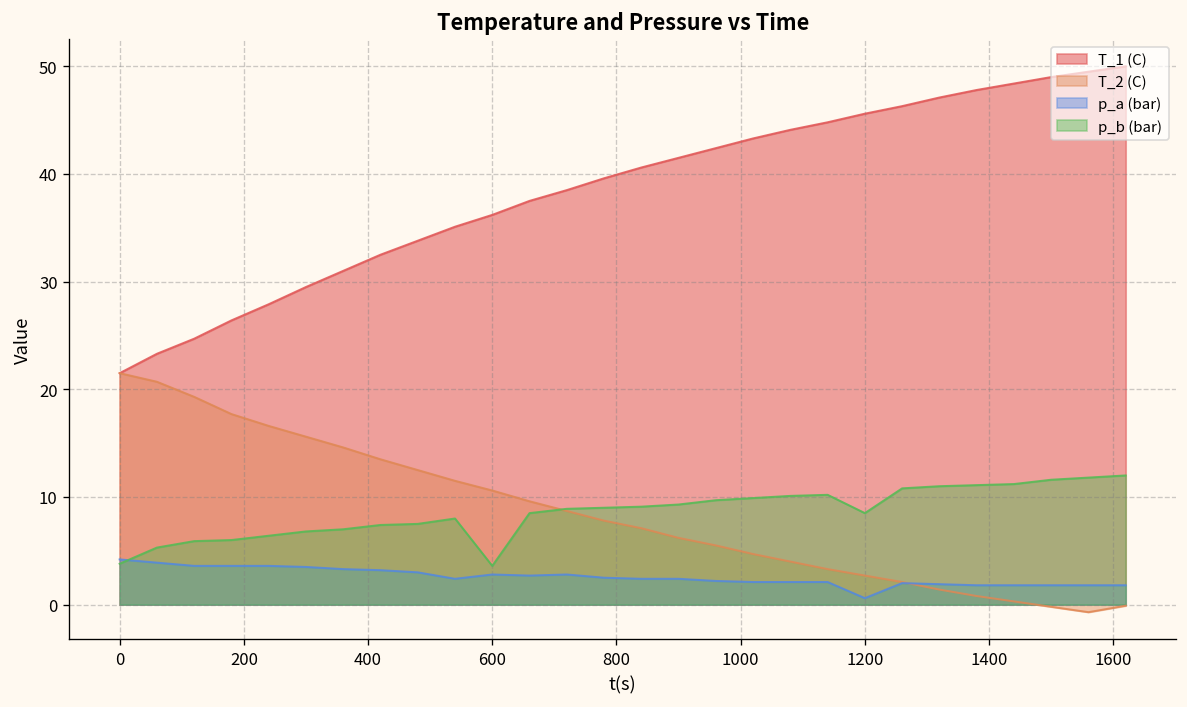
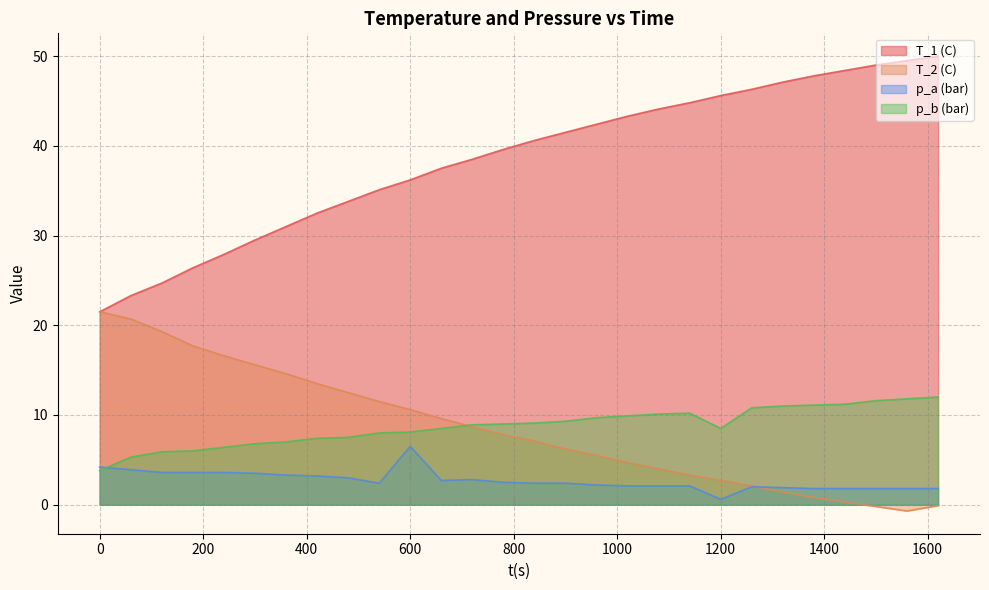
  {
    "p_a (bar)": {
      "0": 4,
-     "600": 3,
+     "600": 7,
      "1200": 1
    },
    "p_b (bar)": {
      "0": 4,
-     "600": 4,
+     "600": 8,
      "1200": 9
    }
  }
